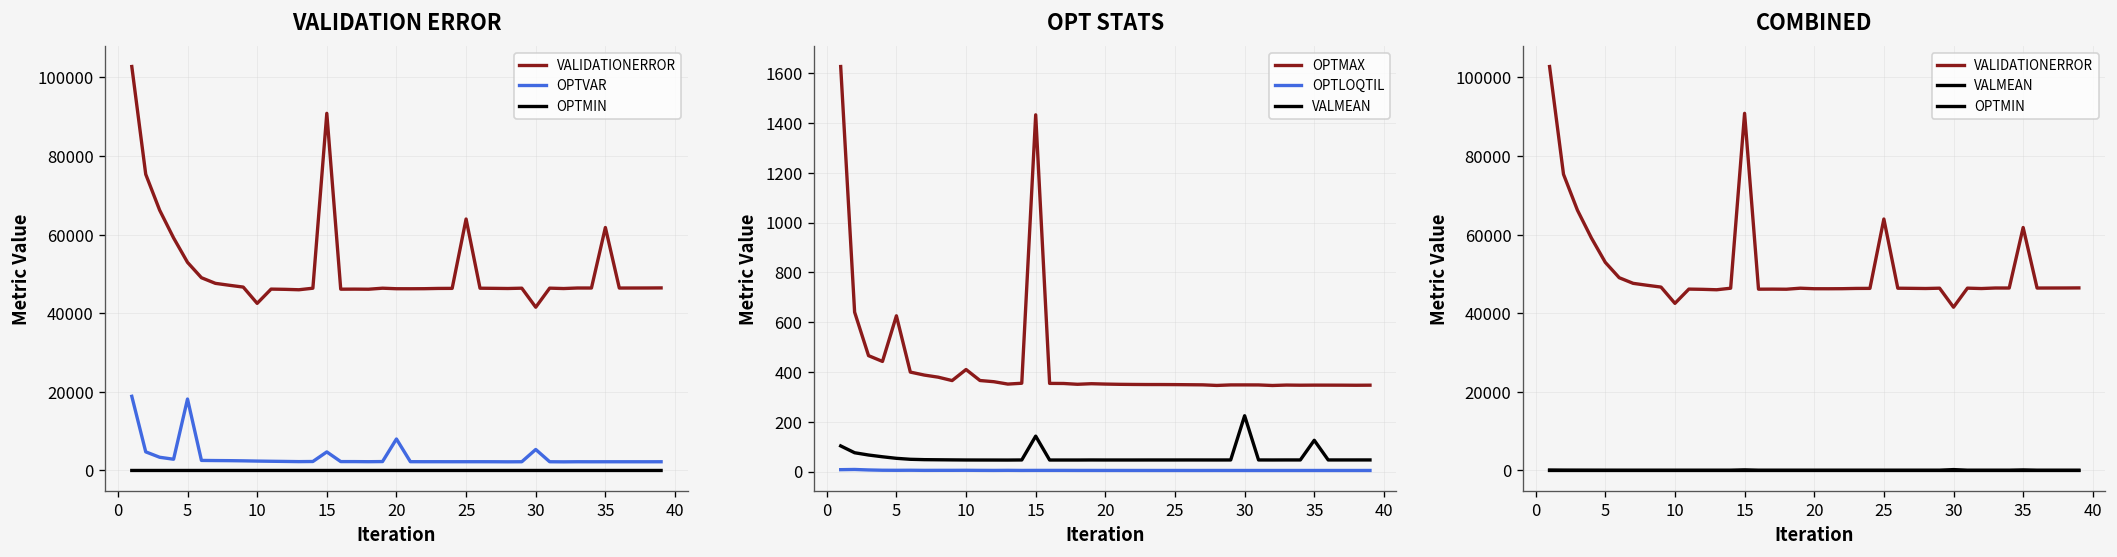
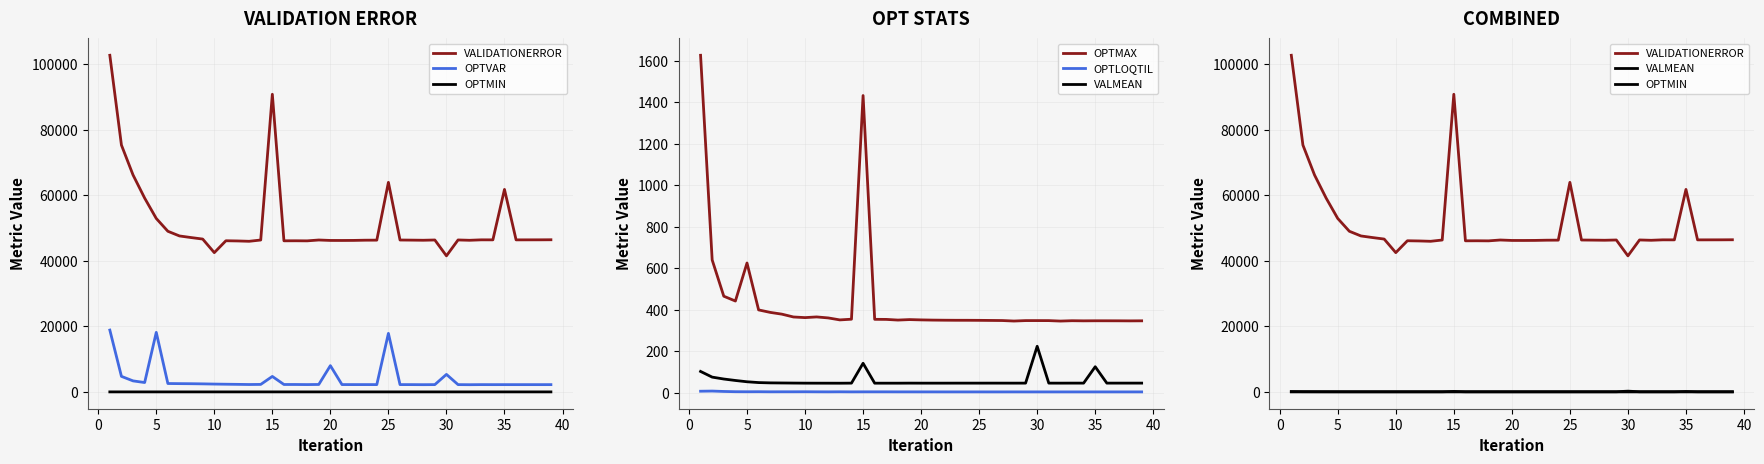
  {
    "VALIDATION ERROR": {
      "VALIDATIONERROR": {
        "5": 53000,
        "10": 43000,
        "15": 91000,
        "20": 46000,
        "25": 64000,
        "30": 42000,
        "35": 62000
      },
      "OPTVAR": {
        "5": 18000,
        "10": 2000,
        "15": 5000,
        "20": 8000,
-       "25": 2000,
+       "25": 18000,
        "30": 5000,
        "35": 2000
      },
      "OPTMIN": {
        "5": 0,
        "10": 0,
        "15": 0,
        "20": 0,
        "25": 0,
        "30": 0,
        "35": 0
      }
    },
    "OPT STATS": {
      "OPTMAX": {
        "5": 630,
-       "10": 410,
+       "10": 360,
        "15": 1430,
        "20": 350,
        "25": 350,
        "30": 350,
        "35": 350
      },
      "OPTLOQTIL": {
        "5": 0,
        "10": 0,
        "15": 0,
        "20": 0,
        "25": 0,
        "30": 0,
        "35": 0
      },
      "VALMEAN": {
        "5": 50,
        "10": 50,
        "15": 140,
        "20": 50,
        "25": 50,
        "30": 220,
        "35": 130
      }
    },
    "COMBINED": {
      "VALIDATIONERROR": {
        "5": 53000,
        "10": 43000,
        "15": 91000,
        "20": 46000,
        "25": 64000,
        "30": 42000,
        "35": 62000
      },
      "OPTMIN": {
        "5": 0,
        "10": 0,
        "15": 0,
        "20": 0,
        "25": 0,
        "30": 0,
        "35": 0
      }
    }
  }
